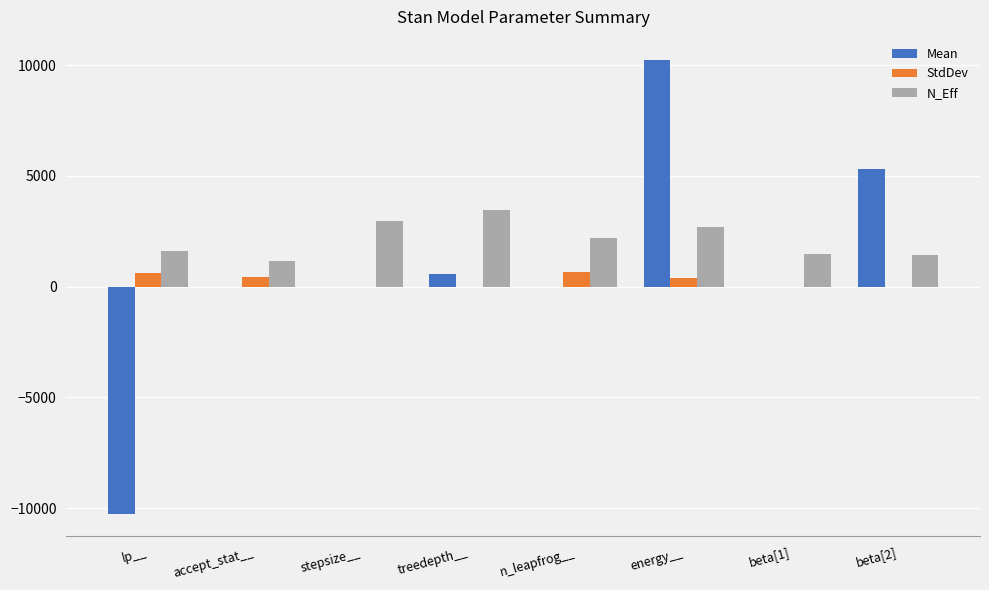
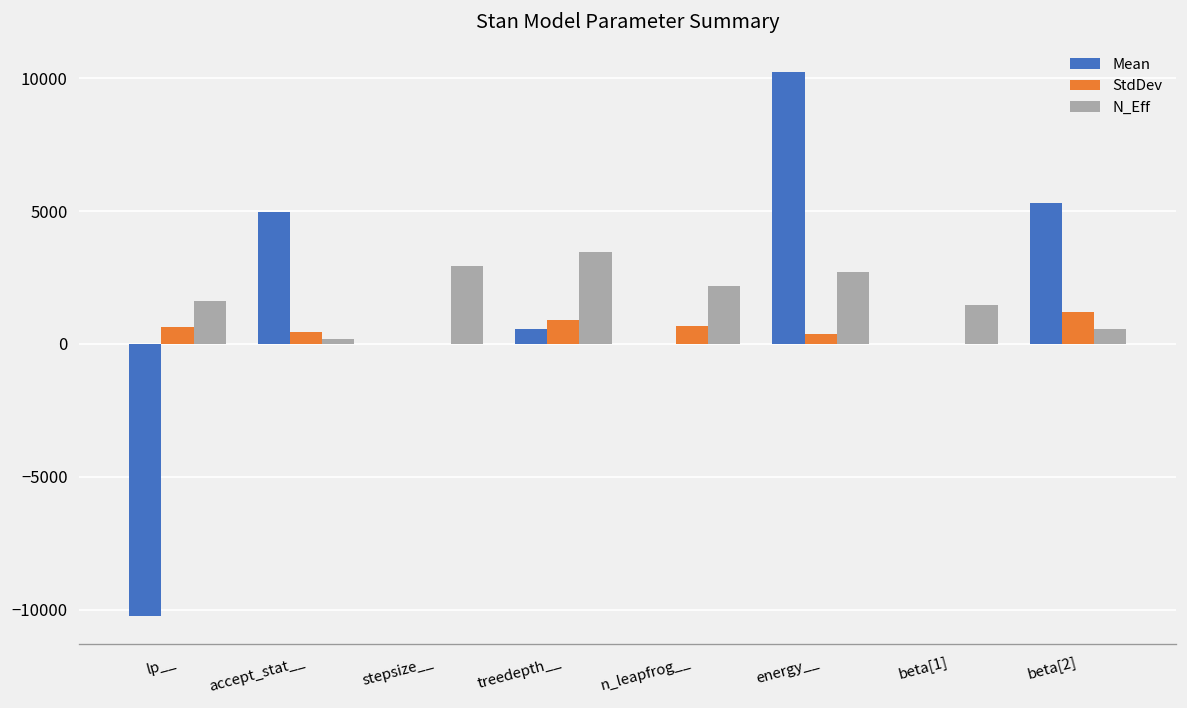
  {
    "Mean": {
      "lp__": -10300,
-     "accept_stat__": 0,
+     "accept_stat__": 5000,
      "treedepth__": 600,
      "energy__": 10300,
      "beta[2]": 5300
    },
    "StdDev": {
      "lp__": 600,
      "accept_stat__": 400,
-     "treedepth__": 0,
+     "treedepth__": 900,
      "n_leapfrog__": 700,
      "energy__": 400,
-     "beta[2]": 0
+     "beta[2]": 1200
    },
    "N_Eff": {
      "lp__": 1600,
-     "accept_stat__": 1200,
+     "accept_stat__": 200,
      "stepsize__": 3000,
      "treedepth__": 3500,
      "n_leapfrog__": 2200,
      "energy__": 2700,
      "beta[1]": 1500,
-     "beta[2]": 1400
+     "beta[2]": 600
    }
  }
